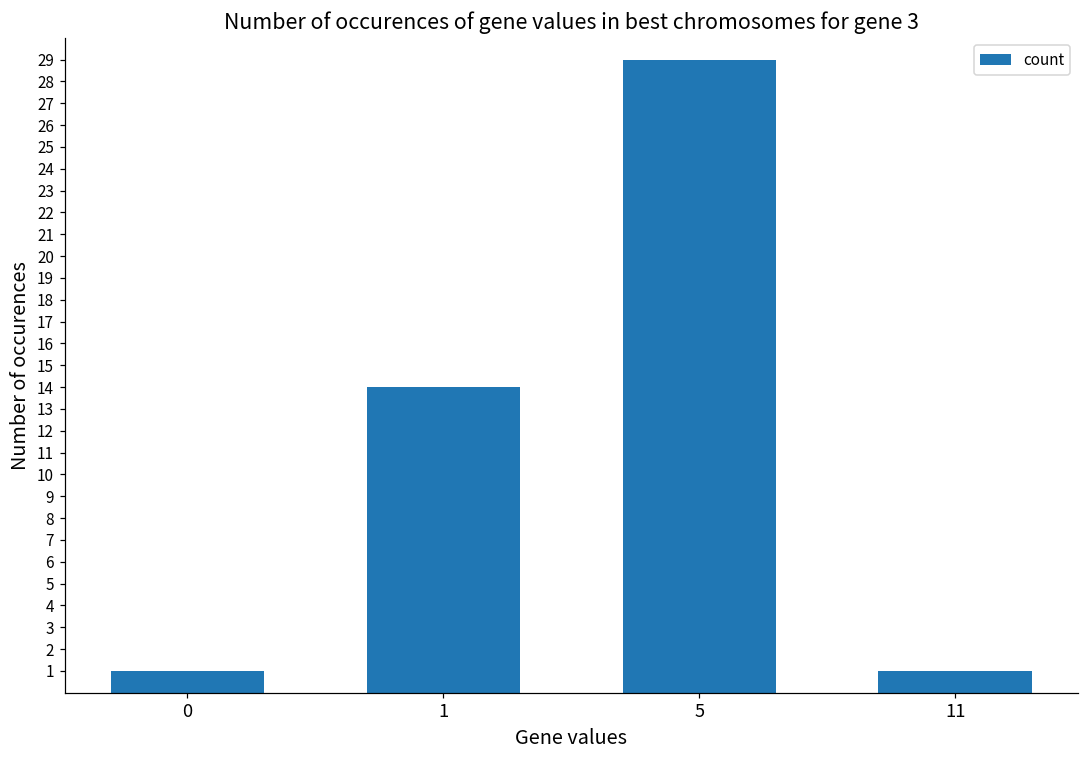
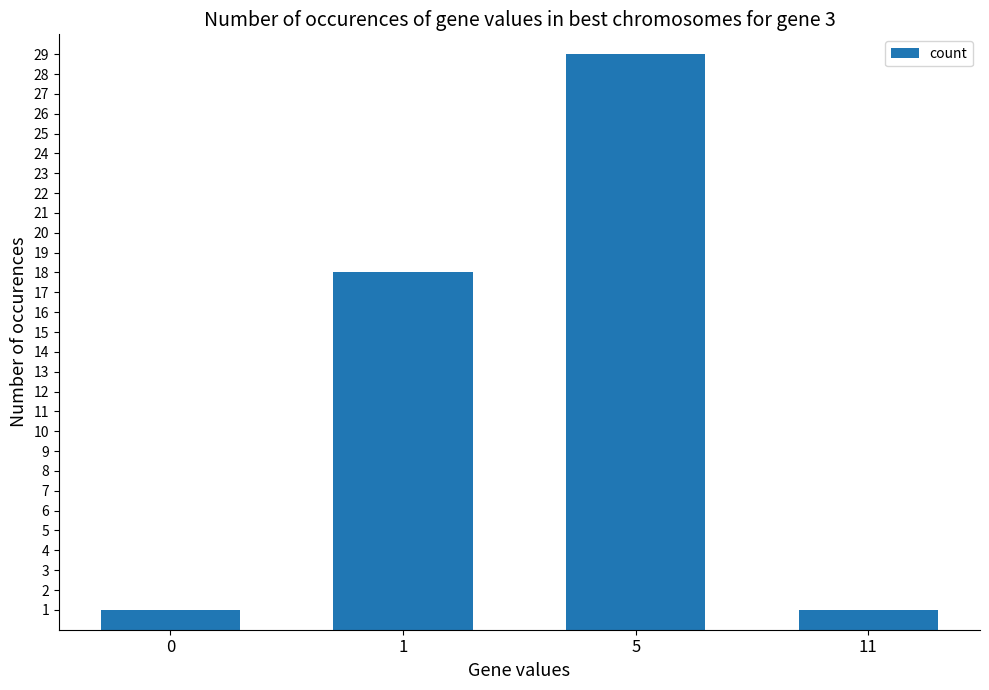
  {
    "0": 1,
-   "1": 14,
+   "1": 18,
    "5": 29,
    "11": 1
  }
